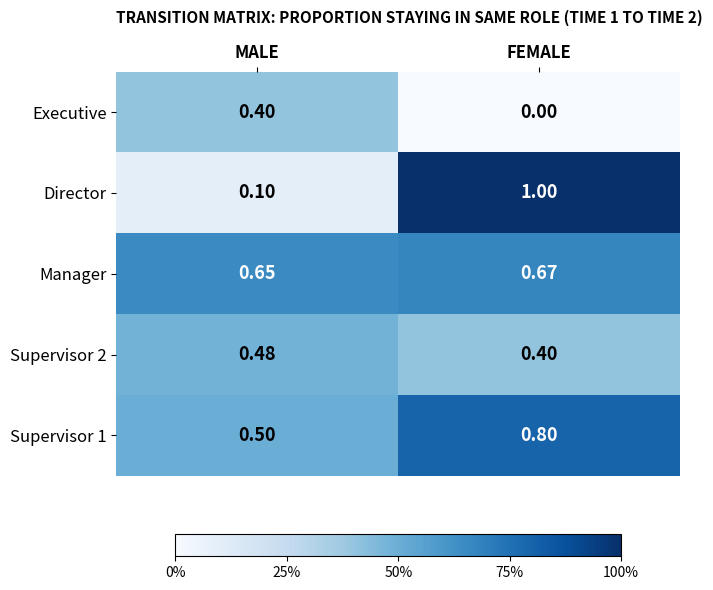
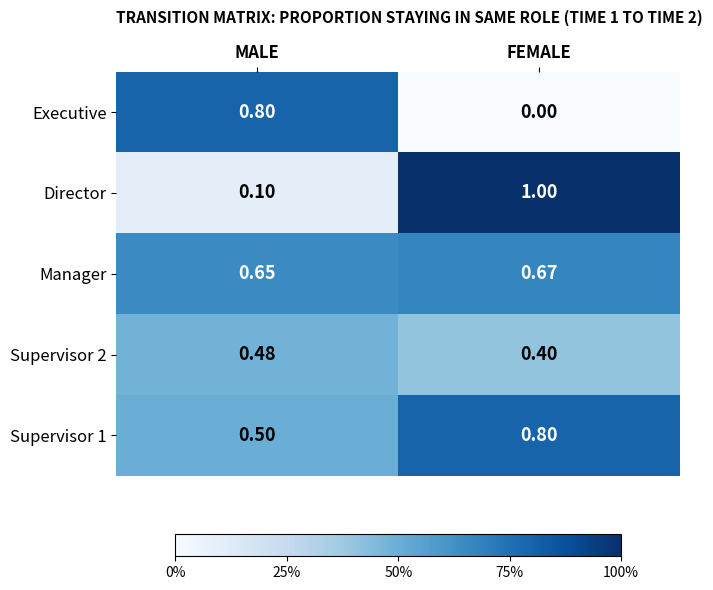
  {
    "Executive": {
-     "MALE": 0.40,
+     "MALE": 0.80,
      "FEMALE": 0.00
    },
    "Director": {
      "MALE": 0.10,
      "FEMALE": 1.00
    },
    "Manager": {
      "MALE": 0.65,
      "FEMALE": 0.67
    },
    "Supervisor 2": {
      "MALE": 0.48,
      "FEMALE": 0.40
    },
    "Supervisor 1": {
      "MALE": 0.50,
      "FEMALE": 0.80
    }
  }
